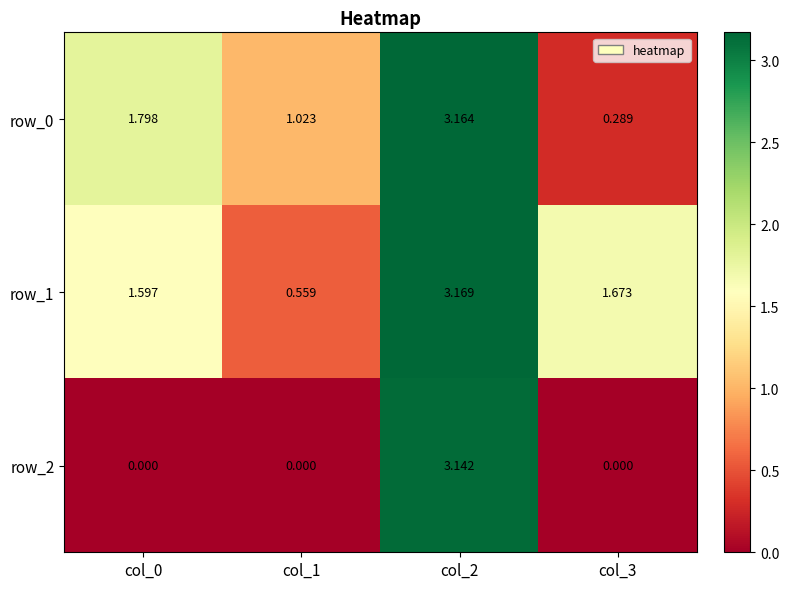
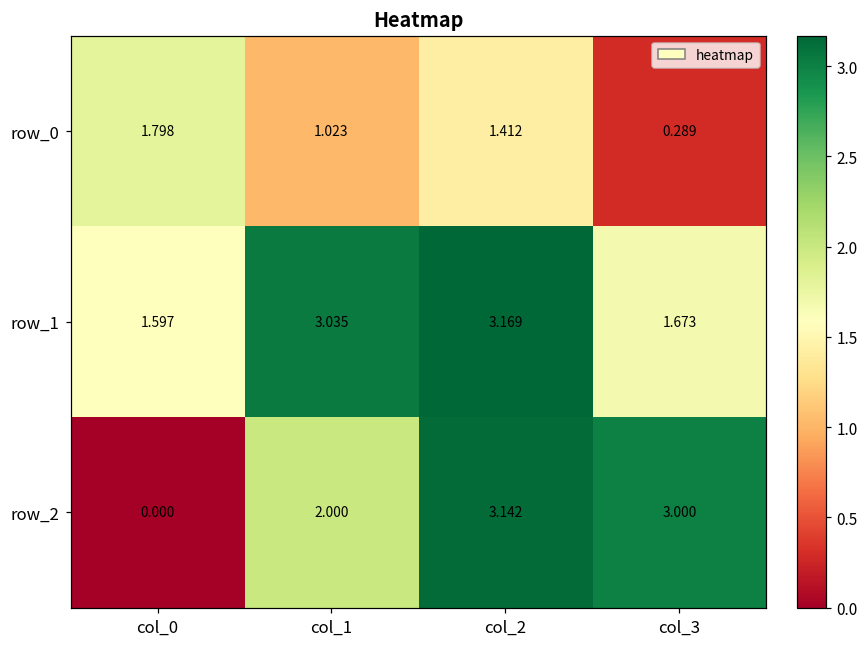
  {
    "row_0": {
      "col_0": 1.798,
      "col_1": 1.023,
-     "col_2": 3.164,
+     "col_2": 1.412,
      "col_3": 0.289
    },
    "row_1": {
      "col_0": 1.597,
-     "col_1": 0.559,
+     "col_1": 3.035,
      "col_2": 3.169,
      "col_3": 1.673
    },
    "row_2": {
      "col_0": 0.000,
-     "col_1": 0.000,
+     "col_1": 2.000,
      "col_2": 3.142,
-     "col_3": 0.000
+     "col_3": 3.000
    }
  }
